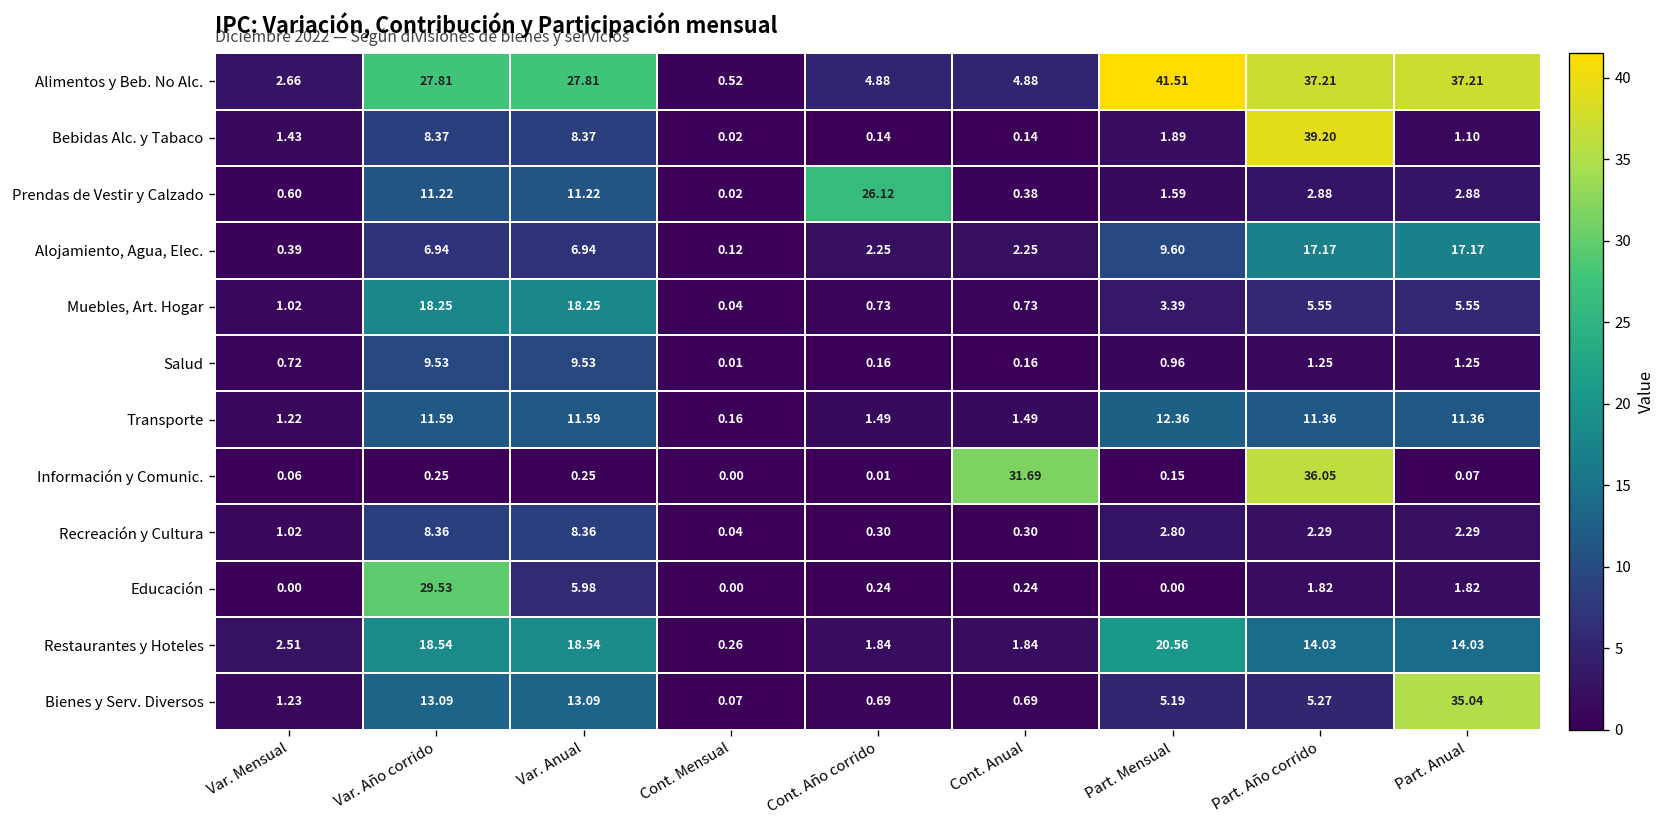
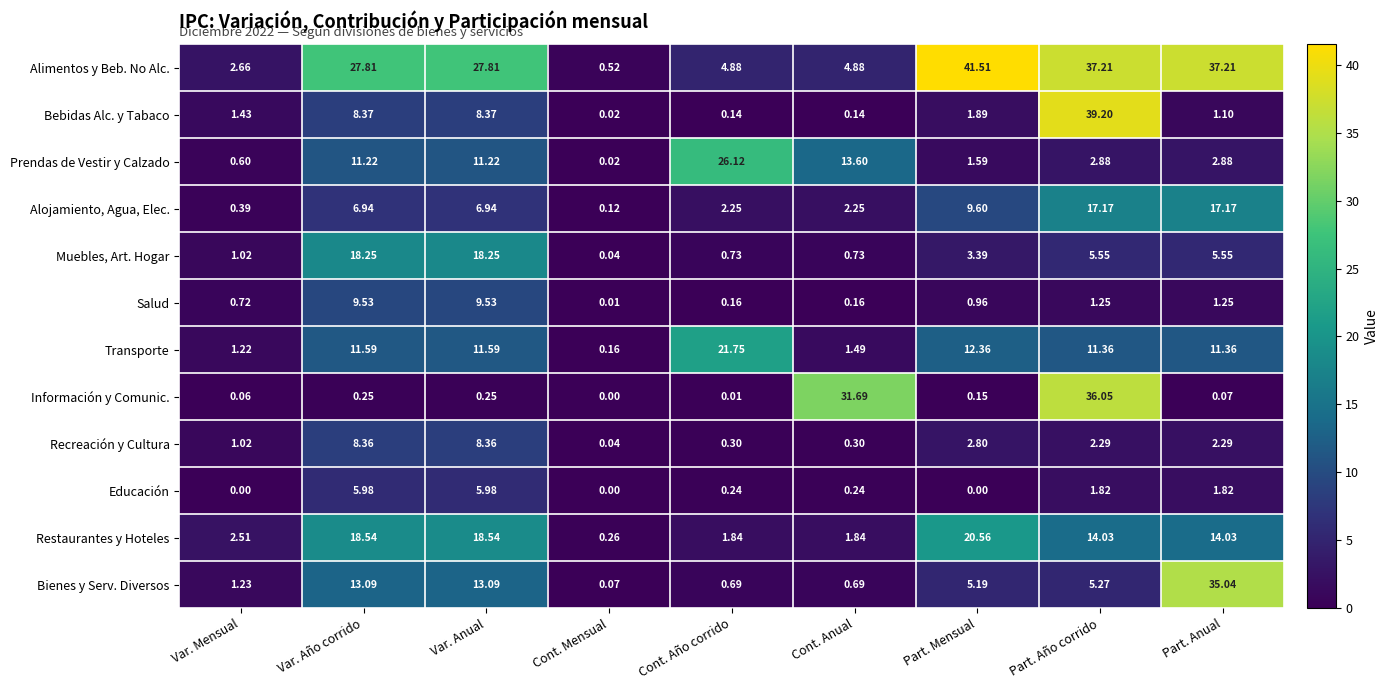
  {
    "Alimentos y Beb. No Alc.": {
      "Var. Mensual": 2.66,
      "Var. Año corrido": 27.81,
      "Var. Anual": 27.81,
      "Cont. Mensual": 0.52,
      "Cont. Año corrido": 4.88,
      "Cont. Anual": 4.88,
      "Part. Mensual": 41.51,
      "Part. Año corrido": 37.21,
      "Part. Anual": 37.21
    },
    "Bebidas Alc. y Tabaco": {
      "Var. Mensual": 1.43,
      "Var. Año corrido": 8.37,
      "Var. Anual": 8.37,
      "Cont. Mensual": 0.02,
      "Cont. Año corrido": 0.14,
      "Cont. Anual": 0.14,
      "Part. Mensual": 1.89,
      "Part. Año corrido": 39.20,
      "Part. Anual": 1.10
    },
    "Prendas de Vestir y Calzado": {
      "Var. Mensual": 0.60,
      "Var. Año corrido": 11.22,
      "Var. Anual": 11.22,
      "Cont. Mensual": 0.02,
      "Cont. Año corrido": 26.12,
-     "Cont. Anual": 0.38,
+     "Cont. Anual": 13.60,
      "Part. Mensual": 1.59,
      "Part. Año corrido": 2.88,
      "Part. Anual": 2.88
    },
    "Alojamiento, Agua, Elec.": {
      "Var. Mensual": 0.39,
      "Var. Año corrido": 6.94,
      "Var. Anual": 6.94,
      "Cont. Mensual": 0.12,
      "Cont. Año corrido": 2.25,
      "Cont. Anual": 2.25,
      "Part. Mensual": 9.60,
      "Part. Año corrido": 17.17,
      "Part. Anual": 17.17
    },
    "Muebles, Art. Hogar": {
      "Var. Mensual": 1.02,
      "Var. Año corrido": 18.25,
      "Var. Anual": 18.25,
      "Cont. Mensual": 0.04,
      "Cont. Año corrido": 0.73,
      "Cont. Anual": 0.73,
      "Part. Mensual": 3.39,
      "Part. Año corrido": 5.55,
      "Part. Anual": 5.55
    },
    "Salud": {
      "Var. Mensual": 0.72,
      "Var. Año corrido": 9.53,
      "Var. Anual": 9.53,
      "Cont. Mensual": 0.01,
      "Cont. Año corrido": 0.16,
      "Cont. Anual": 0.16,
      "Part. Mensual": 0.96,
      "Part. Año corrido": 1.25,
      "Part. Anual": 1.25
    },
    "Transporte": {
      "Var. Mensual": 1.22,
      "Var. Año corrido": 11.59,
      "Var. Anual": 11.59,
      "Cont. Mensual": 0.16,
-     "Cont. Año corrido": 1.49,
+     "Cont. Año corrido": 21.75,
      "Cont. Anual": 1.49,
      "Part. Mensual": 12.36,
      "Part. Año corrido": 11.36,
      "Part. Anual": 11.36
    },
    "Información y Comunic.": {
      "Var. Mensual": 0.06,
      "Var. Año corrido": 0.25,
      "Var. Anual": 0.25,
      "Cont. Mensual": 0.00,
      "Cont. Año corrido": 0.01,
      "Cont. Anual": 31.69,
      "Part. Mensual": 0.15,
      "Part. Año corrido": 36.05,
      "Part. Anual": 0.07
    },
    "Recreación y Cultura": {
      "Var. Mensual": 1.02,
      "Var. Año corrido": 8.36,
      "Var. Anual": 8.36,
      "Cont. Mensual": 0.04,
      "Cont. Año corrido": 0.30,
      "Cont. Anual": 0.30,
      "Part. Mensual": 2.80,
      "Part. Año corrido": 2.29,
      "Part. Anual": 2.29
    },
    "Educación": {
      "Var. Mensual": 0.00,
-     "Var. Año corrido": 29.53,
+     "Var. Año corrido": 5.98,
      "Var. Anual": 5.98,
      "Cont. Mensual": 0.00,
      "Cont. Año corrido": 0.24,
      "Cont. Anual": 0.24,
      "Part. Mensual": 0.00,
      "Part. Año corrido": 1.82,
      "Part. Anual": 1.82
    },
    "Restaurantes y Hoteles": {
      "Var. Mensual": 2.51,
      "Var. Año corrido": 18.54,
      "Var. Anual": 18.54,
      "Cont. Mensual": 0.26,
      "Cont. Año corrido": 1.84,
      "Cont. Anual": 1.84,
      "Part. Mensual": 20.56,
      "Part. Año corrido": 14.03,
      "Part. Anual": 14.03
    },
    "Bienes y Serv. Diversos": {
      "Var. Mensual": 1.23,
      "Var. Año corrido": 13.09,
      "Var. Anual": 13.09,
      "Cont. Mensual": 0.07,
      "Cont. Año corrido": 0.69,
      "Cont. Anual": 0.69,
      "Part. Mensual": 5.19,
      "Part. Año corrido": 5.27,
      "Part. Anual": 35.04
    }
  }
